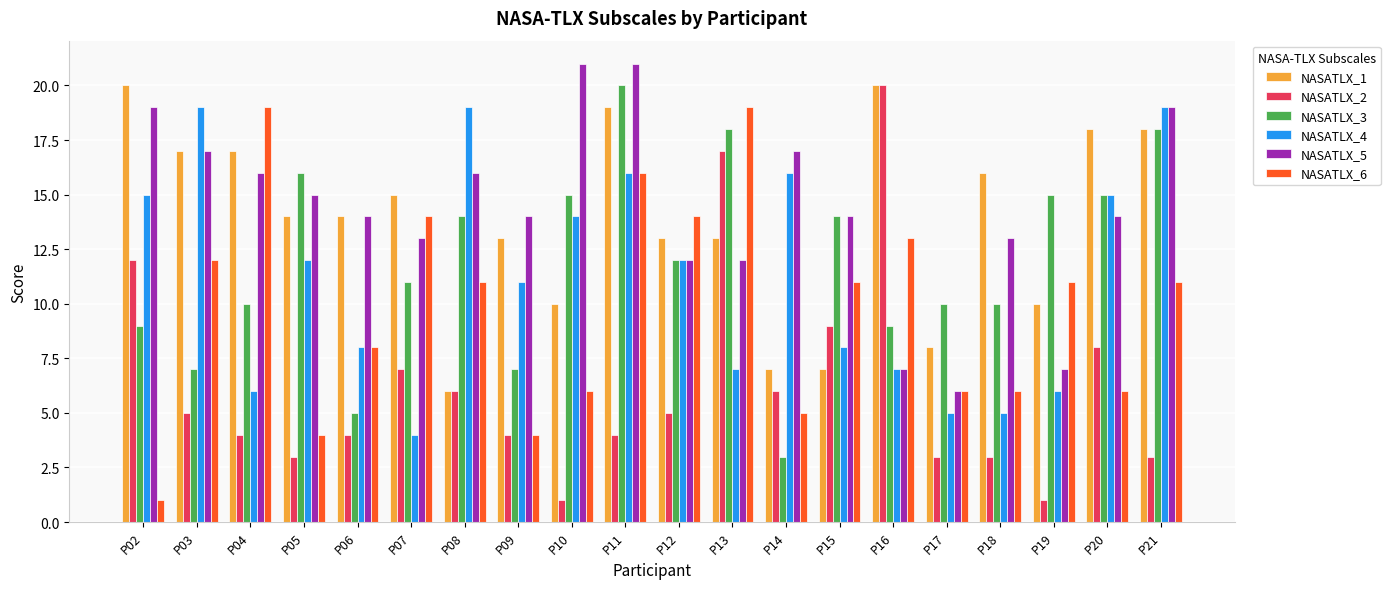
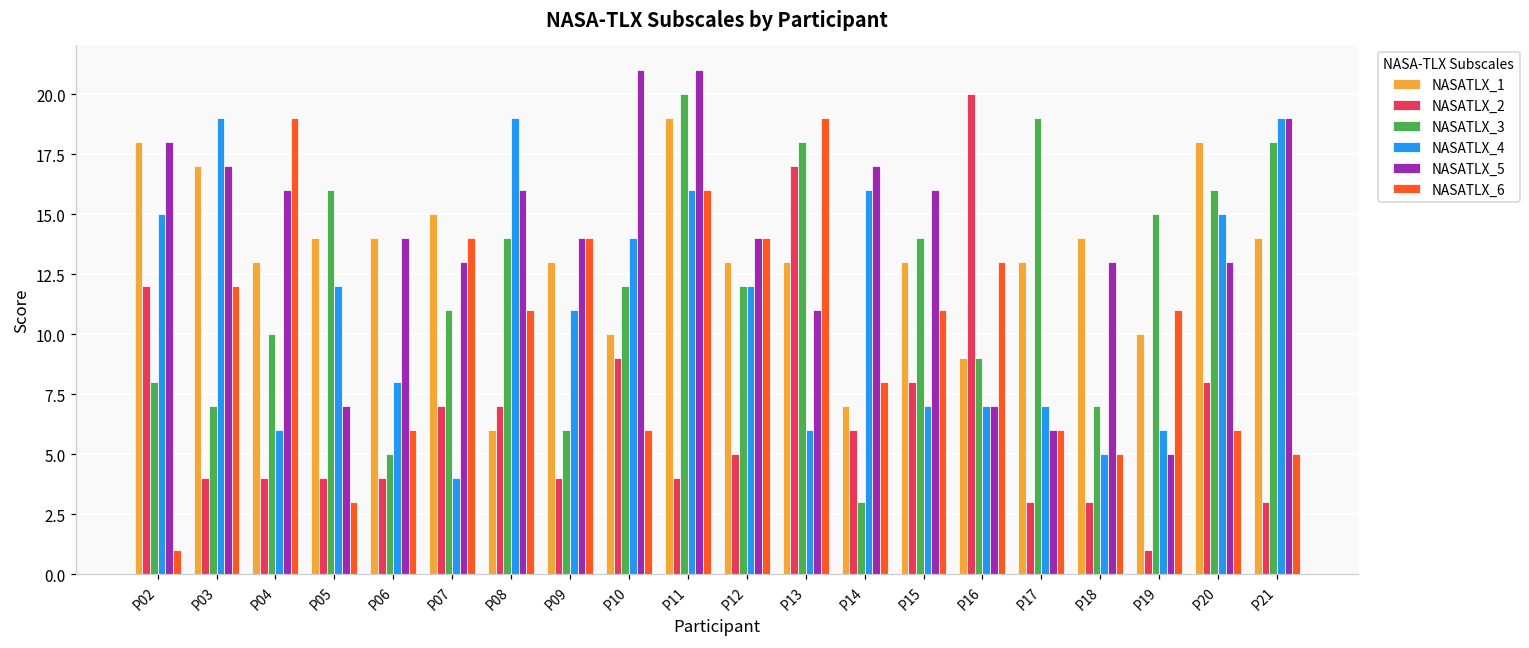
  {
    "NASATLX_1": {
-     "P02": 20,
+     "P02": 18,
      "P03": 17,
-     "P04": 17,
+     "P04": 13,
      "P05": 14,
      "P06": 14,
      "P07": 15,
      "P08": 6,
      "P09": 13,
      "P10": 10,
      "P11": 19,
      "P12": 13,
      "P13": 13,
      "P14": 7,
-     "P15": 7,
-     "P16": 20,
-     "P17": 8,
-     "P18": 16,
+     "P15": 13,
+     "P16": 9,
+     "P17": 13,
+     "P18": 14,
      "P19": 10,
      "P20": 18,
-     "P21": 18
+     "P21": 14
    },
    "NASATLX_2": {
      "P02": 12,
-     "P03": 5,
+     "P03": 4,
      "P04": 4,
-     "P05": 3,
+     "P05": 4,
      "P06": 4,
      "P07": 7,
-     "P08": 6,
+     "P08": 7,
      "P09": 4,
-     "P10": 1,
+     "P10": 9,
      "P11": 4,
      "P12": 5,
      "P13": 17,
      "P14": 6,
-     "P15": 9,
+     "P15": 8,
      "P16": 20,
      "P17": 3,
      "P18": 3,
      "P19": 1,
      "P20": 8,
      "P21": 3
    },
    "NASATLX_3": {
-     "P02": 9,
+     "P02": 8,
      "P03": 7,
      "P04": 10,
      "P05": 16,
      "P06": 5,
      "P07": 11,
      "P08": 14,
-     "P09": 7,
-     "P10": 15,
+     "P09": 6,
+     "P10": 12,
      "P11": 20,
      "P12": 12,
      "P13": 18,
      "P14": 3,
      "P15": 14,
      "P16": 9,
-     "P17": 10,
-     "P18": 10,
+     "P17": 19,
+     "P18": 7,
      "P19": 15,
-     "P20": 15,
+     "P20": 16,
      "P21": 18
    },
    "NASATLX_4": {
      "P02": 15,
      "P03": 19,
      "P04": 6,
      "P05": 12,
      "P06": 8,
      "P07": 4,
      "P08": 19,
      "P09": 11,
      "P10": 14,
      "P11": 16,
      "P12": 12,
-     "P13": 7,
+     "P13": 6,
      "P14": 16,
-     "P15": 8,
+     "P15": 7,
      "P16": 7,
-     "P17": 5,
+     "P17": 7,
      "P18": 5,
      "P19": 6,
      "P20": 15,
      "P21": 19
    },
    "NASATLX_5": {
-     "P02": 19,
+     "P02": 18,
      "P03": 17,
      "P04": 16,
-     "P05": 15,
+     "P05": 7,
      "P06": 14,
      "P07": 13,
      "P08": 16,
      "P09": 14,
      "P10": 21,
      "P11": 21,
-     "P12": 12,
-     "P13": 12,
+     "P12": 14,
+     "P13": 11,
      "P14": 17,
-     "P15": 14,
+     "P15": 16,
      "P16": 7,
      "P17": 6,
      "P18": 13,
-     "P19": 7,
-     "P20": 14,
+     "P19": 5,
+     "P20": 13,
      "P21": 19
    },
    "NASATLX_6": {
      "P02": 1,
      "P03": 12,
      "P04": 19,
-     "P05": 4,
-     "P06": 8,
+     "P05": 3,
+     "P06": 6,
      "P07": 14,
      "P08": 11,
-     "P09": 4,
+     "P09": 14,
      "P10": 6,
      "P11": 16,
      "P12": 14,
      "P13": 19,
-     "P14": 5,
+     "P14": 8,
      "P15": 11,
      "P16": 13,
      "P17": 6,
-     "P18": 6,
+     "P18": 5,
      "P19": 11,
      "P20": 6,
-     "P21": 11
+     "P21": 5
    }
  }
